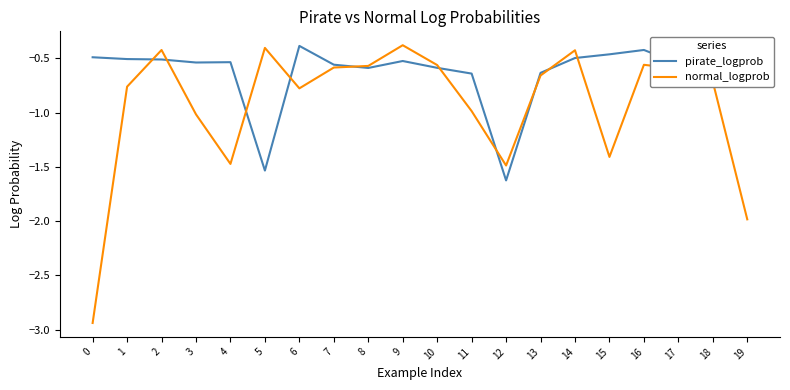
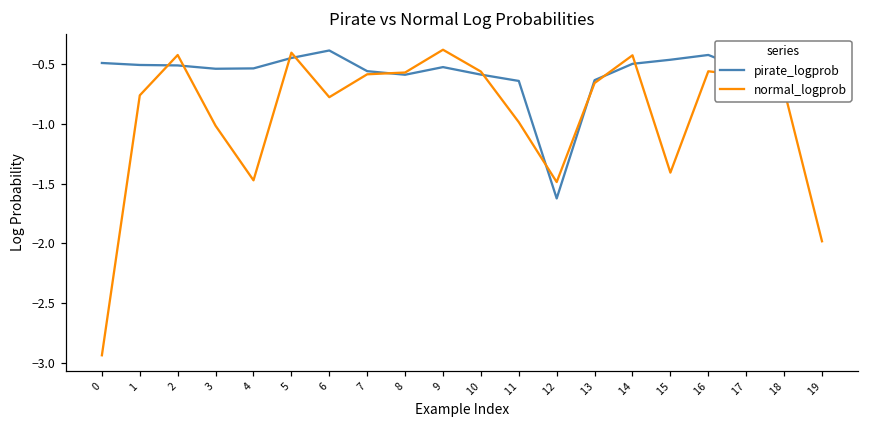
  {
    "pirate_logprob": {
      "0": -0.49,
      "1": -0.51,
      "2": -0.51,
      "3": -0.54,
      "4": -0.54,
-     "5": -1.53,
+     "5": -0.45,
      "6": -0.39,
      "7": -0.56,
      "9": -0.52,
      "10": -0.59,
      "11": -0.64,
      "12": -1.63,
      "13": -0.63,
      "14": -0.50,
      "15": -0.46,
      "16": -0.42
    },
    "normal_logprob": {
      "0": -2.94,
      "1": -0.76,
      "2": -0.42,
      "3": -1.02,
      "4": -1.47,
      "5": -0.40,
      "6": -0.78,
      "7": -0.58,
      "9": -0.38,
      "10": -0.56,
      "11": -0.99,
      "12": -1.49,
      "13": -0.66,
      "14": -0.43,
      "15": -1.41,
      "16": -0.56,
      "19": -1.98
    }
  }
